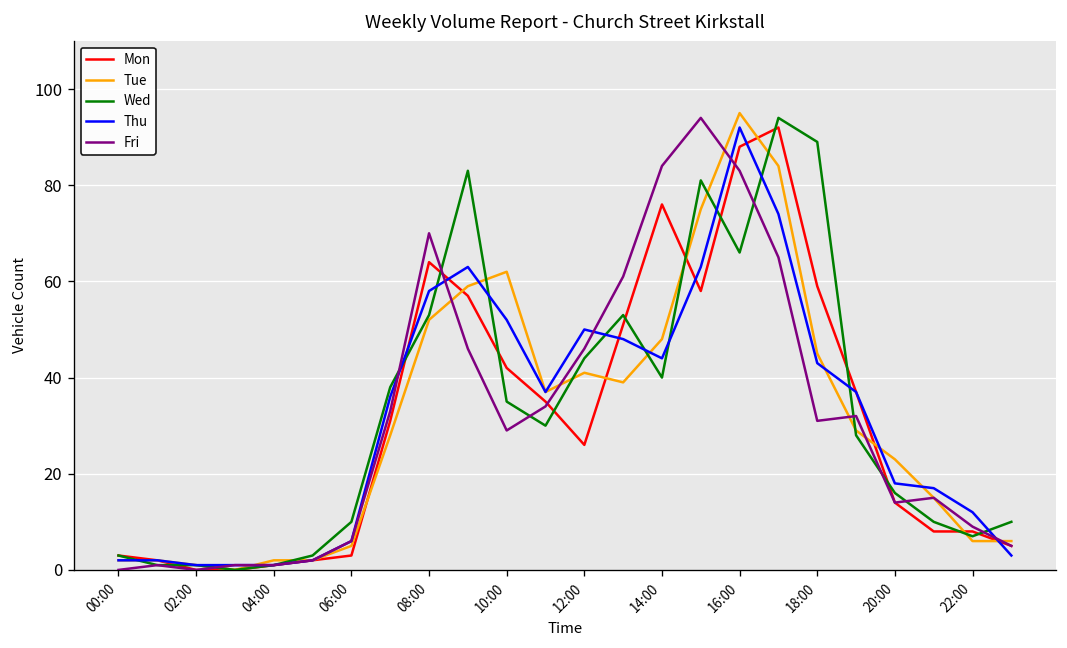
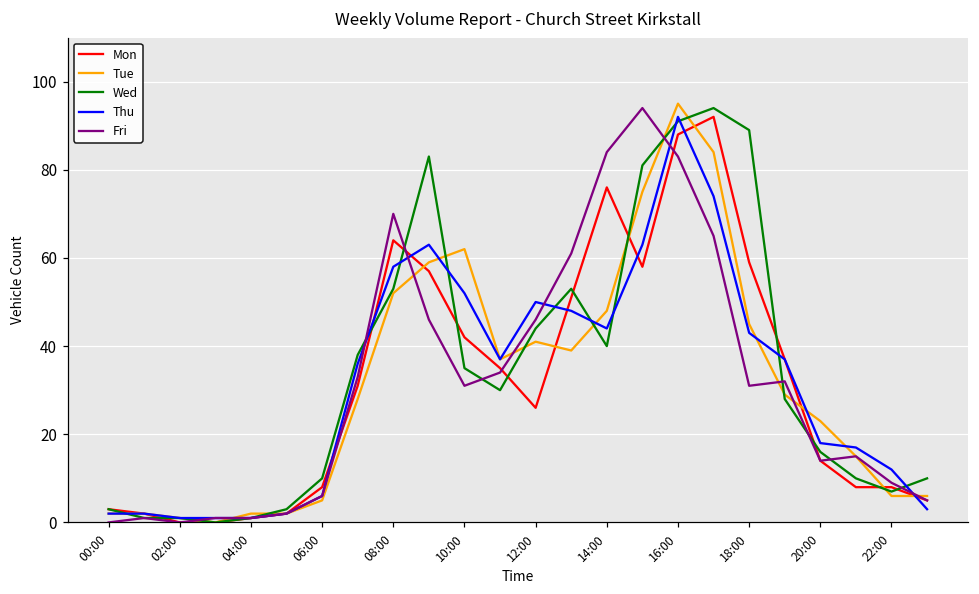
  {
    "Mon": {
-     "06:00": 3,
+     "06:00": 8,
      "08:00": 64,
      "10:00": 42,
      "12:00": 26,
      "14:00": 76,
      "16:00": 88,
      "18:00": 59,
      "22:00": 8
    },
    "Tue": {
      "04:00": 2,
      "06:00": 5,
      "08:00": 52,
      "10:00": 62,
      "12:00": 41,
      "14:00": 48,
      "16:00": 95,
      "18:00": 45,
      "20:00": 23,
      "22:00": 6
    },
    "Wed": {
      "06:00": 10,
      "08:00": 53,
      "10:00": 35,
      "12:00": 44,
      "14:00": 40,
-     "16:00": 66,
+     "16:00": 91,
      "18:00": 89,
      "20:00": 16,
      "22:00": 7
    },
    "Thu": {
      "08:00": 58,
      "10:00": 52,
      "12:00": 50,
      "14:00": 44,
      "16:00": 92,
      "18:00": 43,
      "20:00": 18,
      "22:00": 12
    },
    "Fri": {
      "00:00": 0,
      "08:00": 70,
-     "10:00": 29,
+     "10:00": 31,
      "12:00": 46,
      "14:00": 84,
      "16:00": 83,
      "18:00": 31,
      "22:00": 9
    }
  }
